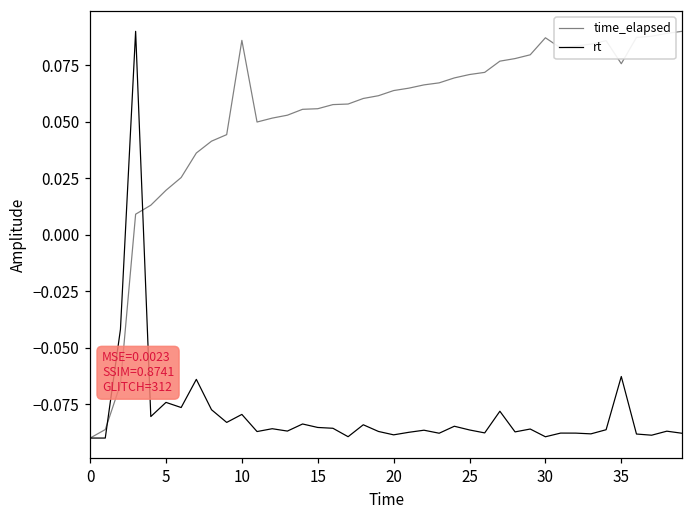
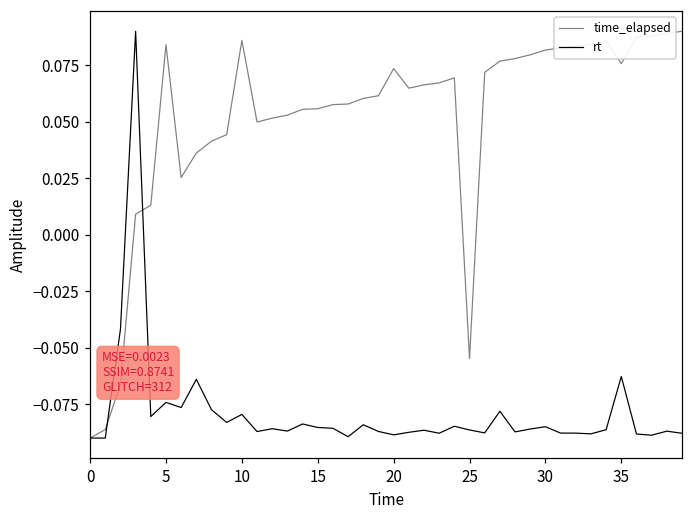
  {
    "time_elapsed": {
-     "5": 0.020,
+     "5": 0.084,
      "10": 0.086,
      "15": 0.056,
-     "20": 0.064,
-     "25": 0.071,
-     "30": 0.087,
+     "20": 0.074,
+     "25": -0.055,
+     "30": 0.082,
      "35": 0.076
    },
    "rt": {
      "5": -0.074,
      "10": -0.080,
      "15": -0.085,
      "20": -0.089,
      "25": -0.086,
-     "30": -0.089,
+     "30": -0.085,
      "35": -0.063
    }
  }
